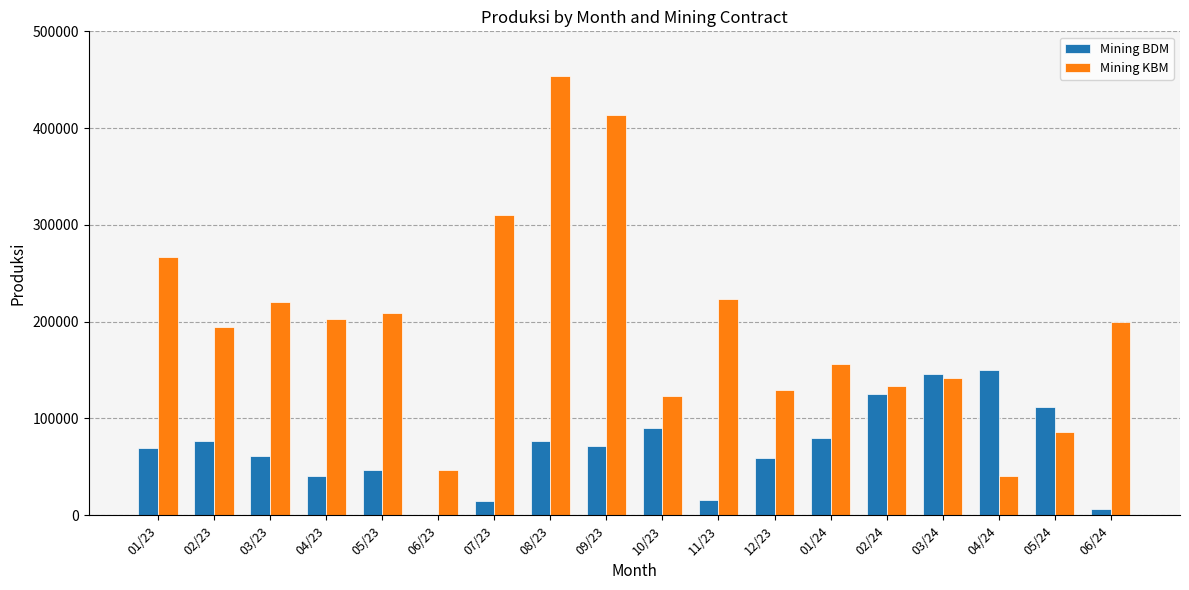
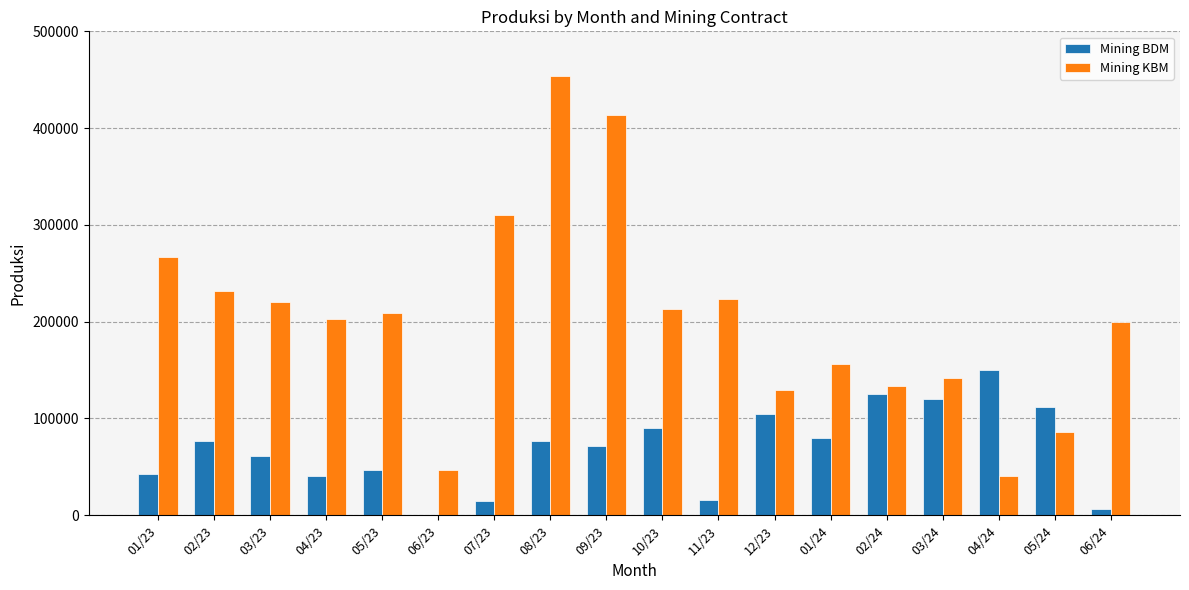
  {
    "Mining BDM": {
-     "01/23": 70000,
+     "01/23": 40000,
      "02/23": 80000,
      "03/23": 60000,
      "04/23": 40000,
      "05/23": 50000,
      "06/23": 0,
      "07/23": 10000,
      "08/23": 80000,
      "09/23": 70000,
      "10/23": 90000,
      "11/23": 20000,
-     "12/23": 60000,
+     "12/23": 100000,
      "01/24": 80000,
      "02/24": 130000,
-     "03/24": 150000,
+     "03/24": 120000,
      "04/24": 150000,
      "05/24": 110000,
      "06/24": 10000
    },
    "Mining KBM": {
      "01/23": 270000,
-     "02/23": 190000,
+     "02/23": 230000,
      "03/23": 220000,
      "04/23": 200000,
      "05/23": 210000,
      "06/23": 50000,
      "07/23": 310000,
      "08/23": 450000,
      "09/23": 410000,
-     "10/23": 120000,
+     "10/23": 210000,
      "11/23": 220000,
      "12/23": 130000,
      "01/24": 160000,
      "02/24": 130000,
      "03/24": 140000,
      "04/24": 40000,
      "05/24": 90000,
      "06/24": 200000
    }
  }
